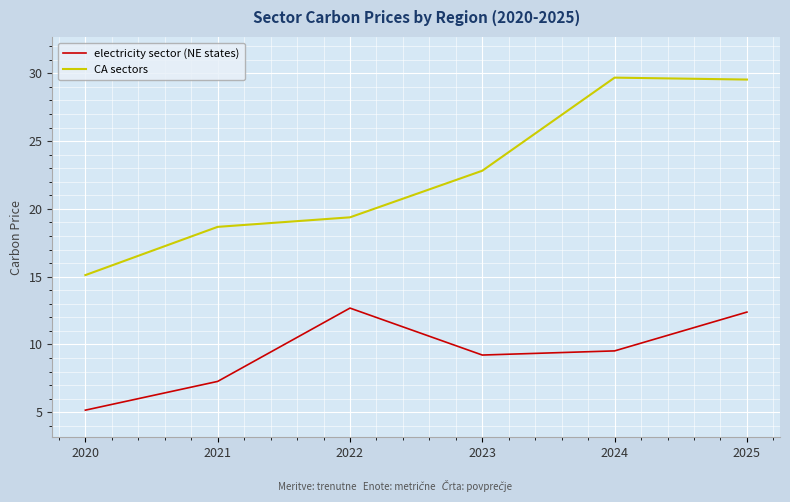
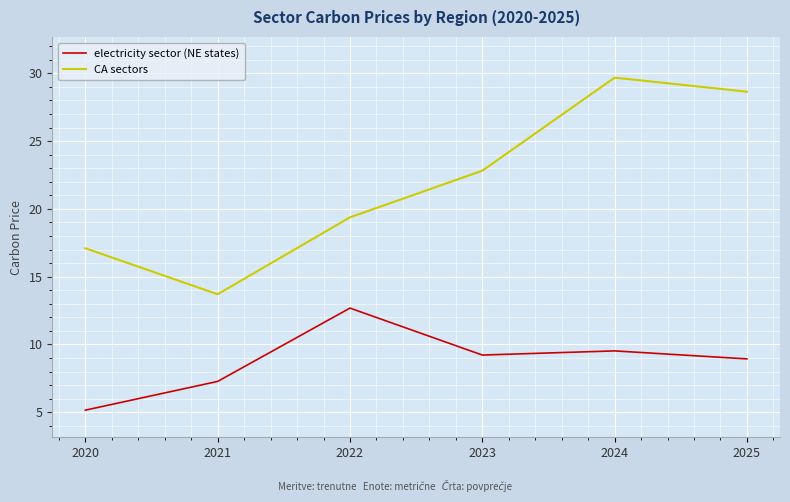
  {
    "electricity sector (NE states)": {
      "2020": 5.2,
      "2021": 7.3,
      "2022": 12.7,
      "2023": 9.2,
      "2024": 9.5,
-     "2025": 12.4
+     "2025": 8.9
    },
    "CA sectors": {
-     "2020": 15.1,
-     "2021": 18.7,
+     "2020": 17.1,
+     "2021": 13.7,
      "2022": 19.4,
      "2023": 22.8,
      "2024": 29.7,
-     "2025": 29.5
+     "2025": 28.6
    }
  }
